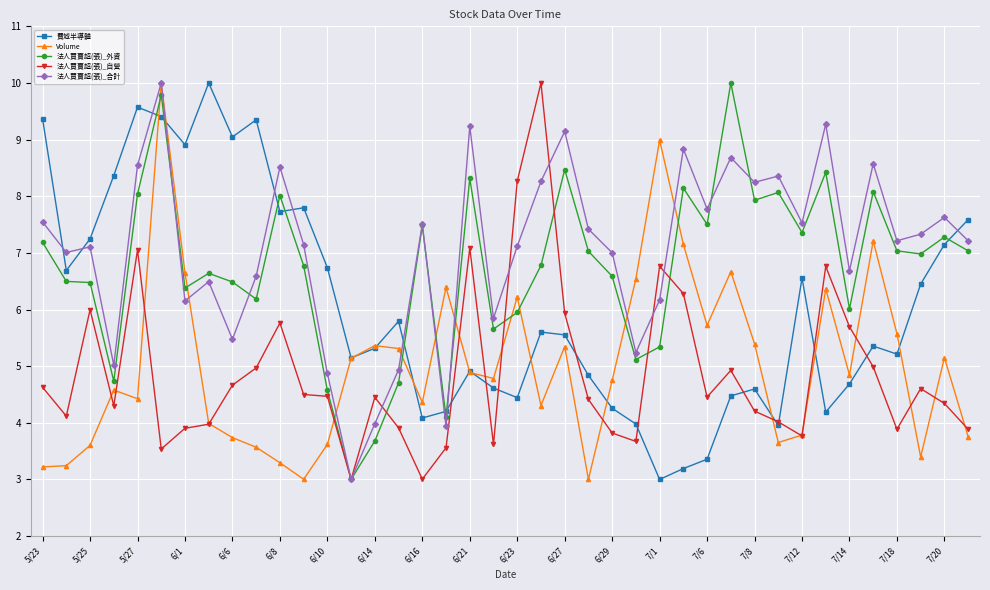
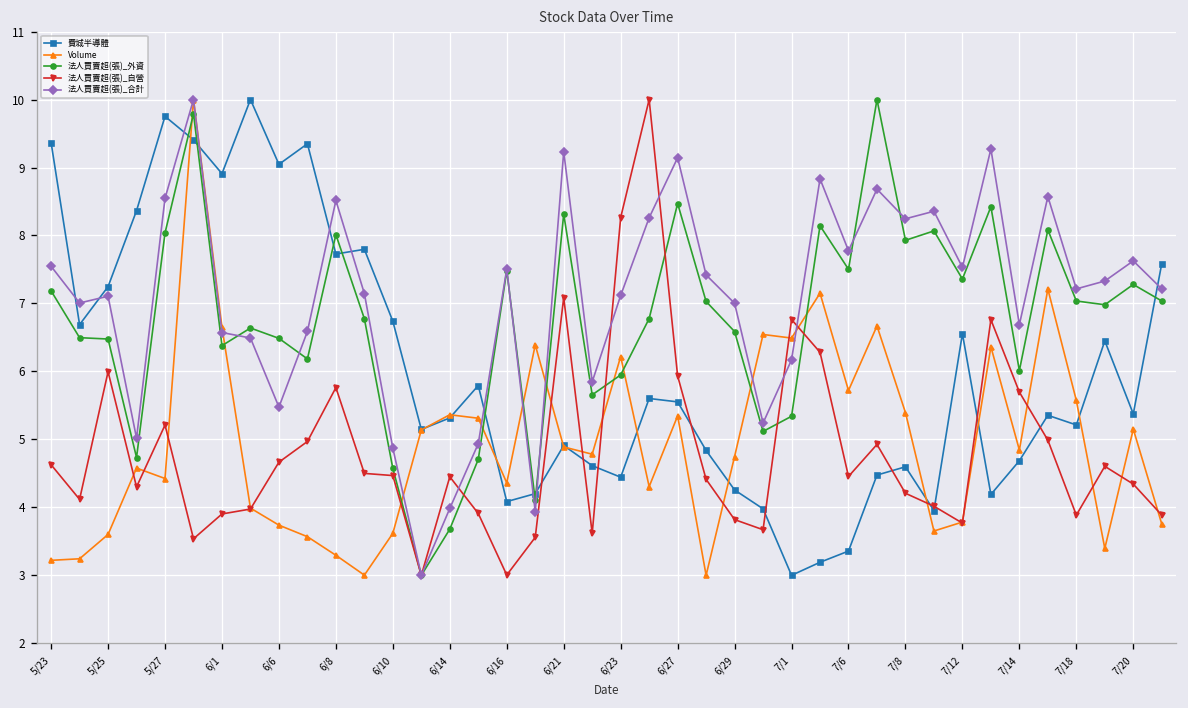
  {
    "費城半導體": {
      "5/23": 9.4,
      "5/25": 7.2,
-     "5/27": 9.6,
+     "5/27": 9.8,
      "6/1": 8.9,
      "6/6": 9.0,
      "6/8": 7.7,
      "6/10": 6.7,
      "6/14": 5.3,
      "6/16": 4.1,
      "6/23": 4.4,
      "6/27": 5.6,
      "6/29": 4.3,
      "7/1": 3.0,
      "7/6": 3.4,
      "7/8": 4.6,
      "7/12": 6.6,
      "7/14": 4.7,
      "7/18": 5.2,
-     "7/20": 7.1
+     "7/20": 5.4
    },
    "Volume": {
      "5/23": 3.2,
      "5/25": 3.6,
      "5/27": 4.4,
      "6/1": 6.6,
      "6/6": 3.7,
      "6/8": 3.3,
      "6/10": 3.6,
      "6/14": 5.4,
      "6/16": 4.4,
      "6/23": 6.2,
      "6/27": 5.3,
      "6/29": 4.7,
-     "7/1": 9.0,
+     "7/1": 6.5,
      "7/6": 5.7,
      "7/8": 5.4,
      "7/14": 4.8,
      "7/18": 5.6,
      "7/20": 5.2
    },
    "法人買賣超(張)_外資": {
      "5/23": 7.2,
      "5/25": 6.5,
      "5/27": 8.0,
      "6/1": 6.4,
      "6/6": 6.5,
      "6/8": 8.0,
      "6/10": 4.6,
      "6/14": 3.7,
      "6/21": 8.3,
      "6/23": 5.9,
      "6/27": 8.5,
      "6/29": 6.6,
      "7/1": 5.3,
      "7/6": 7.5,
      "7/8": 7.9,
      "7/12": 7.4,
      "7/14": 6.0,
      "7/18": 7.0,
      "7/20": 7.3
    },
    "法人買賣超(張)_自營": {
      "5/23": 4.6,
      "5/25": 6.0,
-     "5/27": 7.1,
+     "5/27": 5.2,
      "6/1": 3.9,
      "6/6": 4.7,
      "6/8": 5.8,
      "6/10": 4.5,
      "6/14": 4.5,
      "6/16": 3.0,
      "6/21": 7.1,
      "6/23": 8.3,
      "6/27": 5.9,
      "6/29": 3.8,
      "7/1": 6.8,
      "7/6": 4.5,
      "7/8": 4.2,
      "7/14": 5.7,
      "7/18": 3.9,
      "7/20": 4.3
    },
    "法人買賣超(張)_合計": {
      "5/23": 7.5,
      "5/25": 7.1,
      "5/27": 8.5,
-     "6/1": 6.2,
+     "6/1": 6.6,
      "6/6": 5.5,
      "6/8": 8.5,
      "6/10": 4.9,
      "6/14": 4.0,
      "6/21": 9.2,
      "6/23": 7.1,
      "6/27": 9.1,
      "6/29": 7.0,
      "7/1": 6.2,
      "7/6": 7.8,
      "7/8": 8.2,
      "7/12": 7.5,
      "7/14": 6.7,
      "7/18": 7.2,
      "7/20": 7.6
    }
  }
